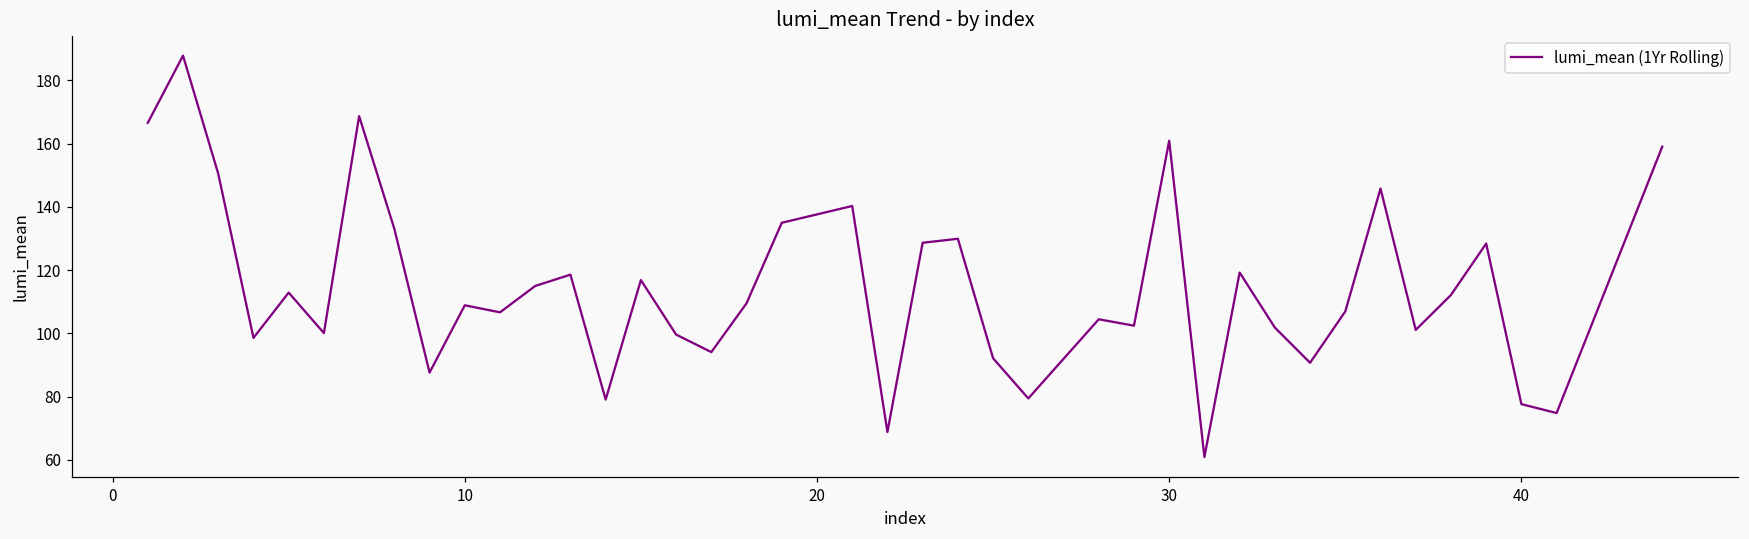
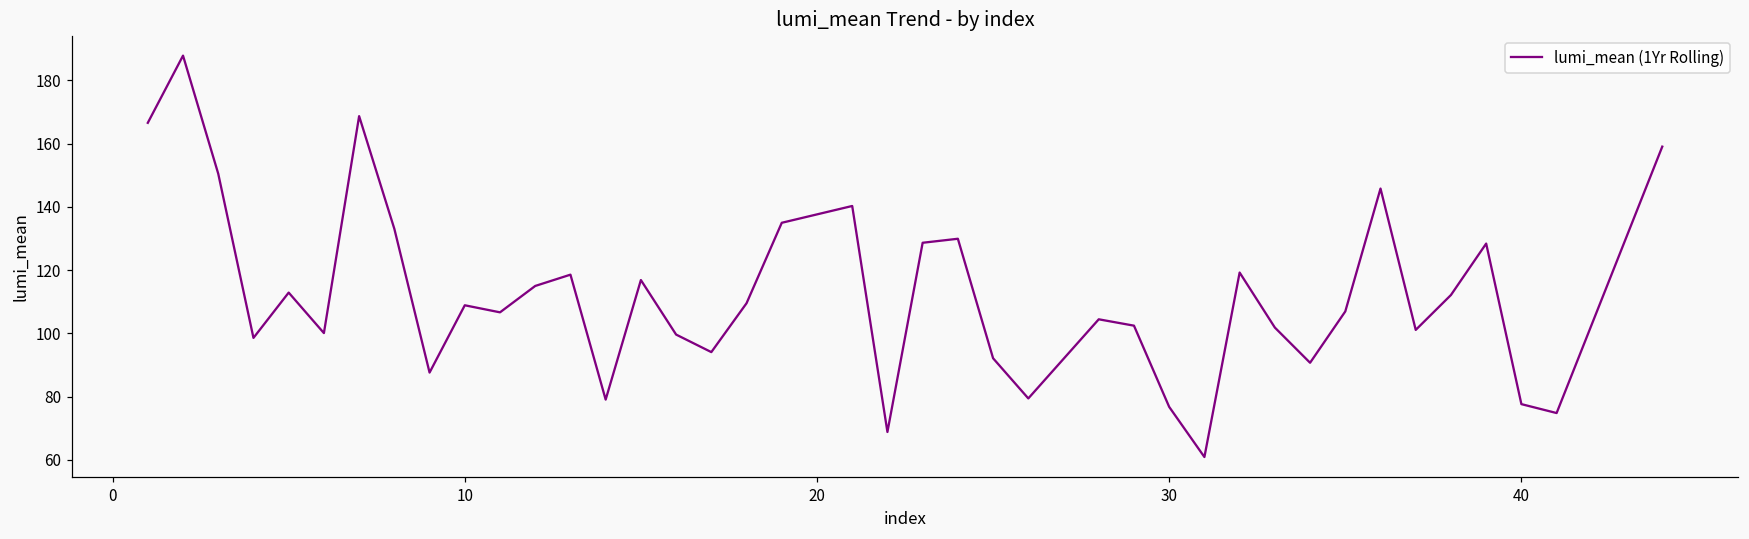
  {
    "10": 109,
-   "30": 161,
+   "30": 77,
    "40": 78
  }
